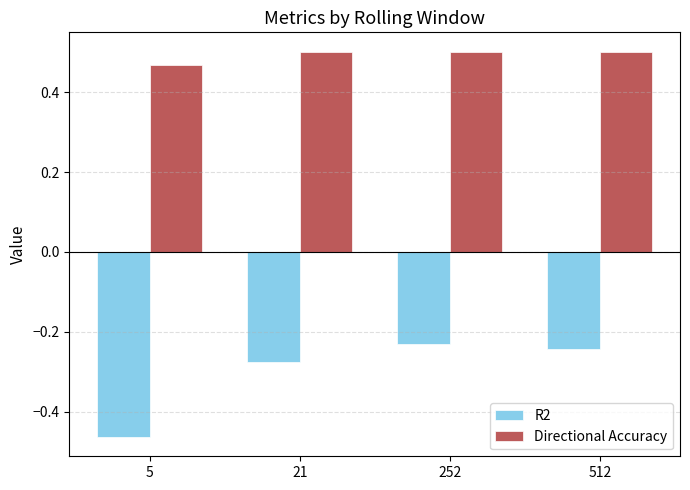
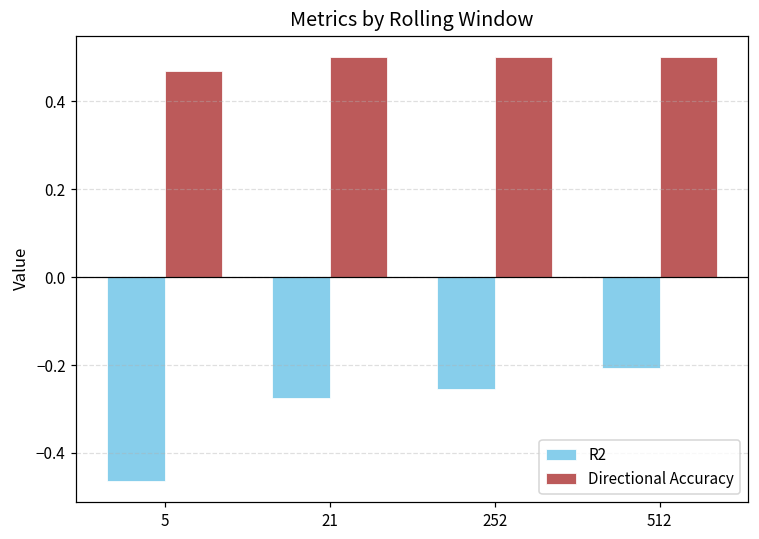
  {
    "R2": {
      "5": -0.46,
      "21": -0.27,
-     "252": -0.23,
-     "512": -0.24
+     "252": -0.25,
+     "512": -0.21
    },
    "Directional Accuracy": {
      "5": 0.47,
      "21": 0.50,
      "252": 0.50,
      "512": 0.50
    }
  }
